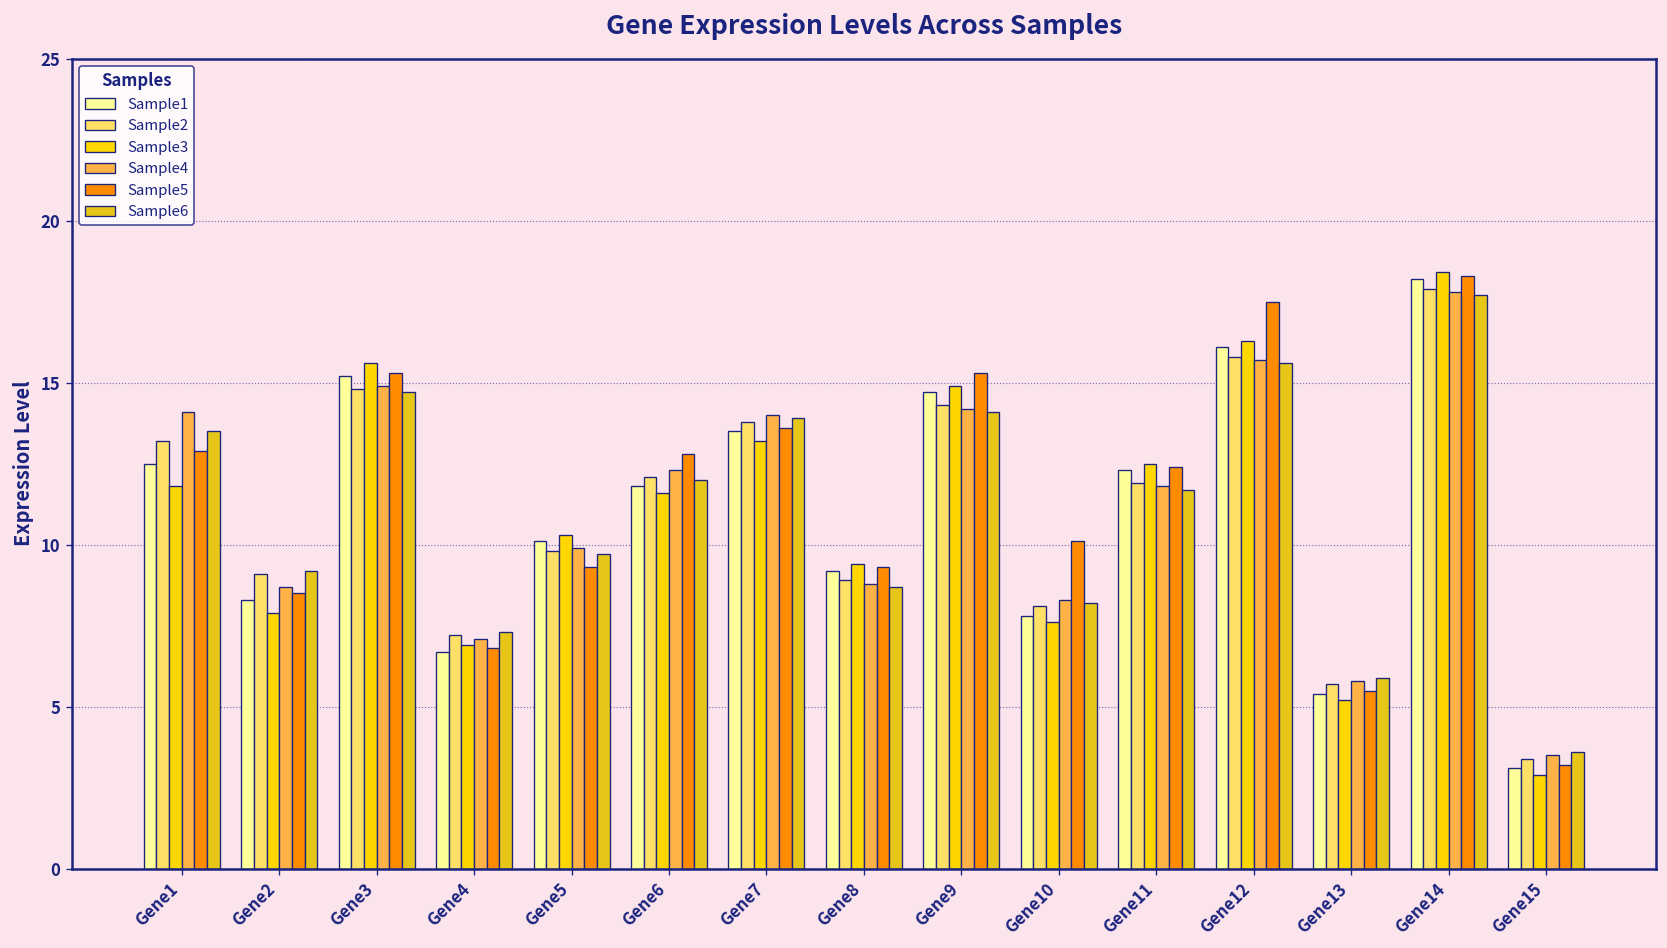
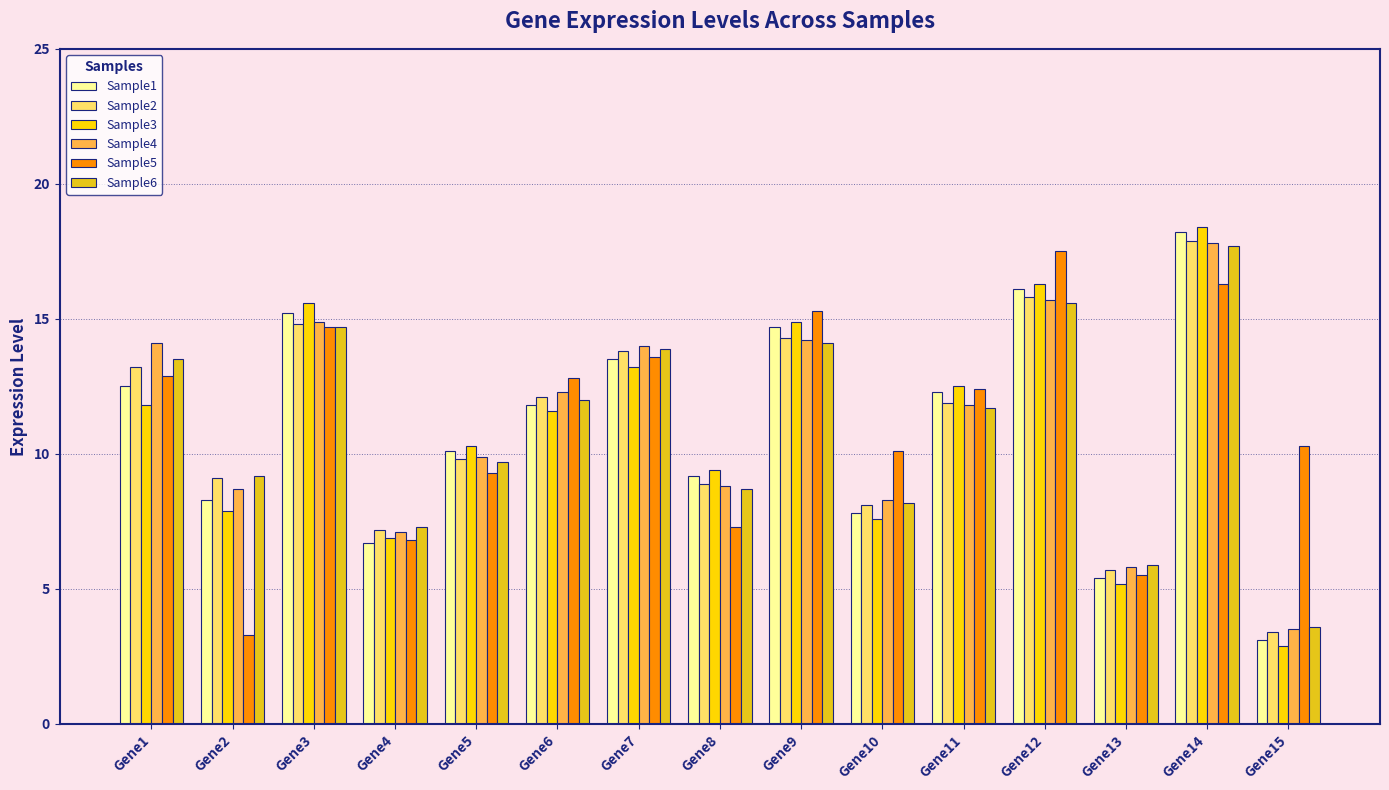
  {
    "Sample5": {
      "Gene1": 12.9,
-     "Gene2": 8.5,
-     "Gene3": 15.3,
+     "Gene2": 3.3,
+     "Gene3": 14.7,
      "Gene4": 6.8,
      "Gene5": 9.3,
      "Gene6": 12.8,
      "Gene7": 13.6,
-     "Gene8": 9.3,
+     "Gene8": 7.3,
      "Gene9": 15.3,
      "Gene10": 10.1,
      "Gene11": 12.4,
      "Gene12": 17.5,
      "Gene13": 5.5,
-     "Gene14": 18.3,
-     "Gene15": 3.2
+     "Gene14": 16.3,
+     "Gene15": 10.3
    }
  }
